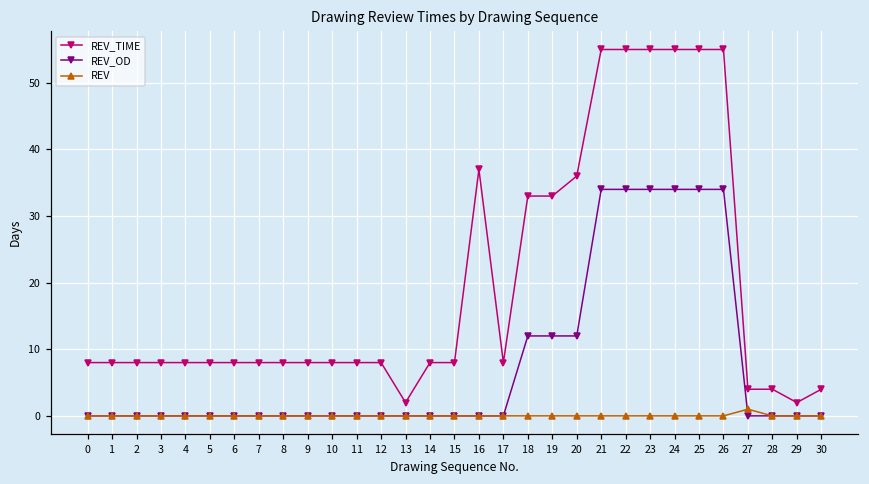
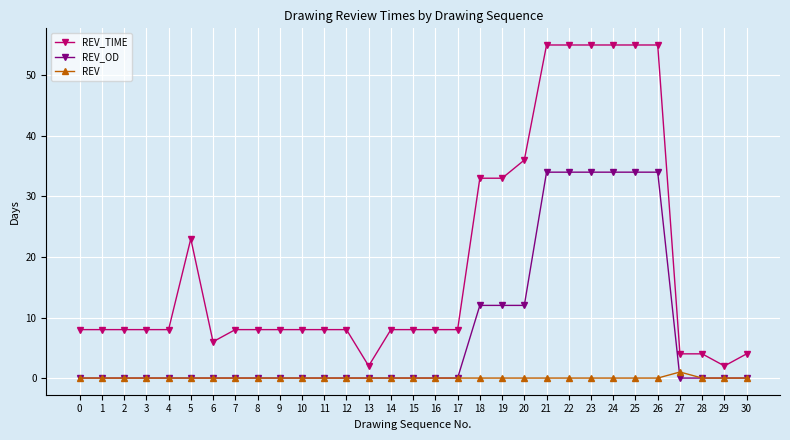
  {
    "REV_TIME": {
      "0": 8,
      "1": 8,
      "2": 8,
      "3": 8,
      "4": 8,
-     "5": 8,
-     "6": 8,
+     "5": 23,
+     "6": 6,
      "7": 8,
      "8": 8,
      "9": 8,
      "10": 8,
      "11": 8,
      "12": 8,
      "13": 2,
      "14": 8,
      "15": 8,
-     "16": 37,
+     "16": 8,
      "17": 8,
      "18": 33,
      "19": 33,
      "20": 36,
      "21": 55,
      "22": 55,
      "23": 55,
      "24": 55,
      "25": 55,
      "26": 55,
      "27": 4,
      "28": 4,
      "29": 2,
      "30": 4
    },
    "REV_OD": {
      "18": 12,
      "19": 12,
      "20": 12,
      "21": 34,
      "22": 34,
      "23": 34,
      "24": 34,
      "25": 34,
      "26": 34,
      "27": 0
    },
    "REV": {
      "18": 0,
      "19": 0,
      "20": 0,
      "21": 0,
      "22": 0,
      "23": 0,
      "24": 0,
      "25": 0,
      "26": 0,
      "27": 1
    }
  }
